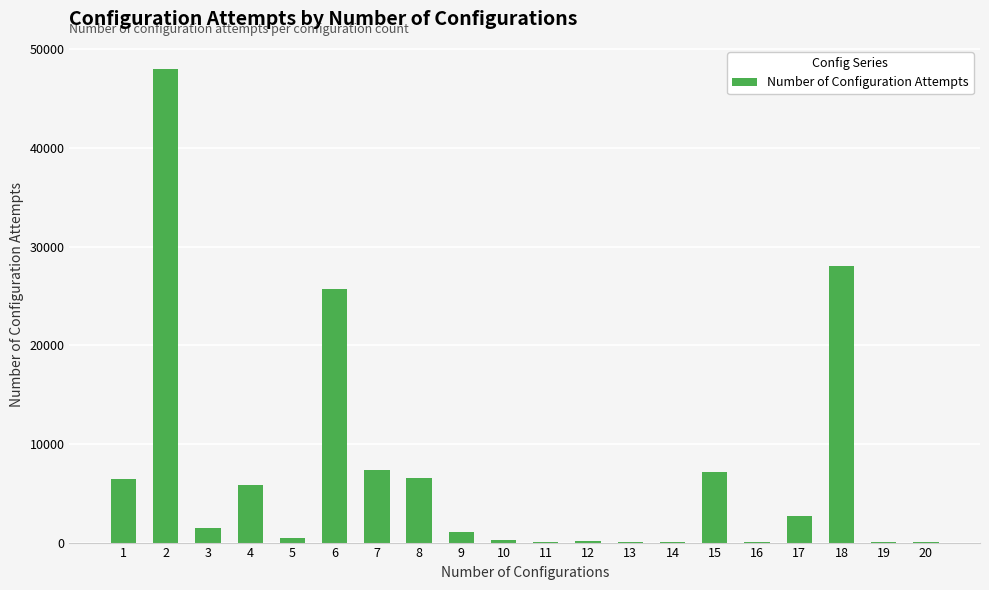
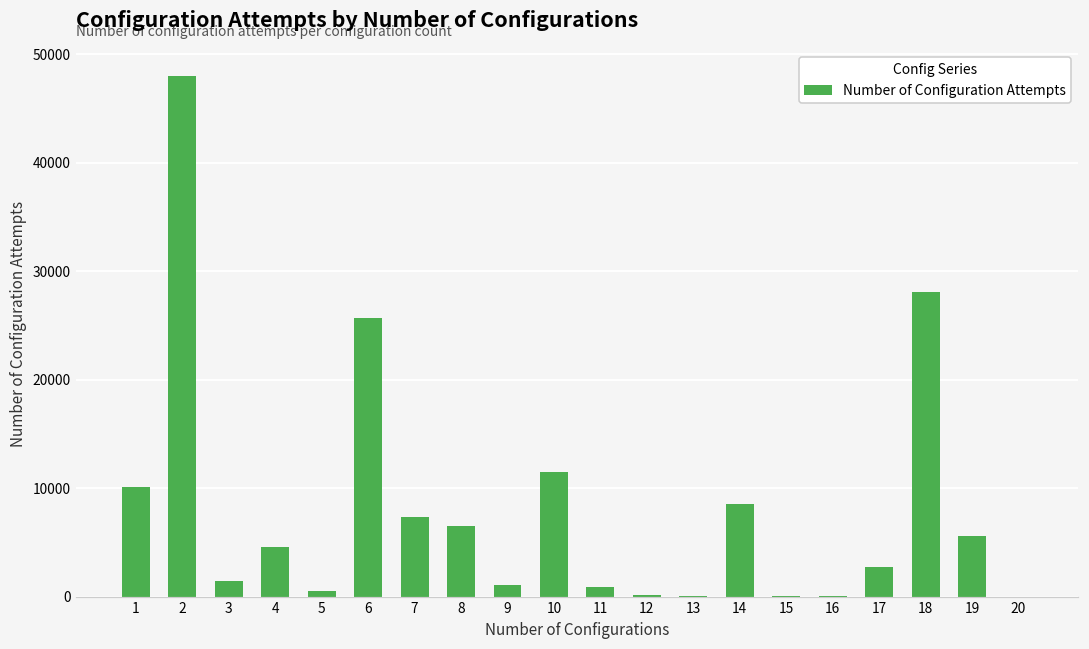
  {
-   "1": 6000,
+   "1": 10000,
    "2": 48000,
    "3": 1000,
-   "4": 6000,
+   "4": 5000,
    "5": 0,
    "6": 26000,
    "7": 7000,
    "8": 7000,
    "9": 1000,
-   "10": 0,
-   "11": 0,
-   "14": 0,
-   "15": 7000,
+   "10": 12000,
+   "11": 1000,
+   "14": 9000,
+   "15": 0,
    "17": 3000,
    "18": 28000,
-   "19": 0
+   "19": 6000
  }
